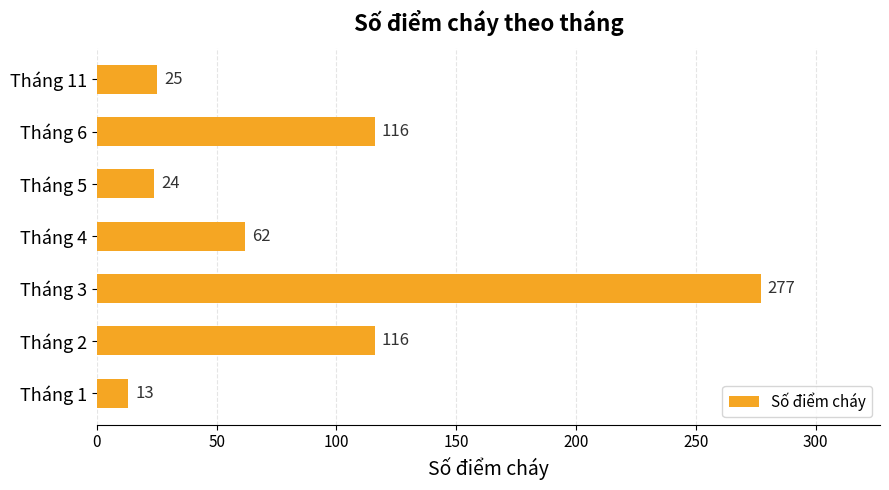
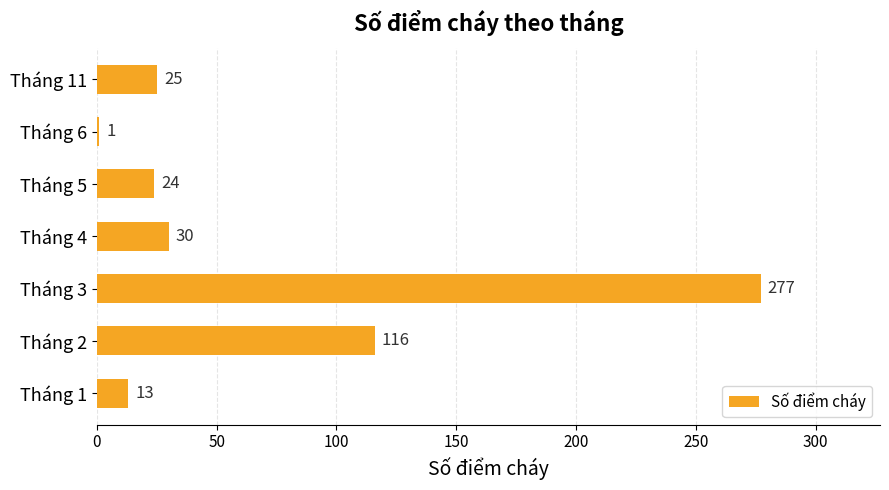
  {
    "Tháng 11": 25,
-   "Tháng 6": 116,
+   "Tháng 6": 1,
    "Tháng 5": 24,
-   "Tháng 4": 62,
+   "Tháng 4": 30,
    "Tháng 3": 277,
    "Tháng 2": 116,
    "Tháng 1": 13
  }
